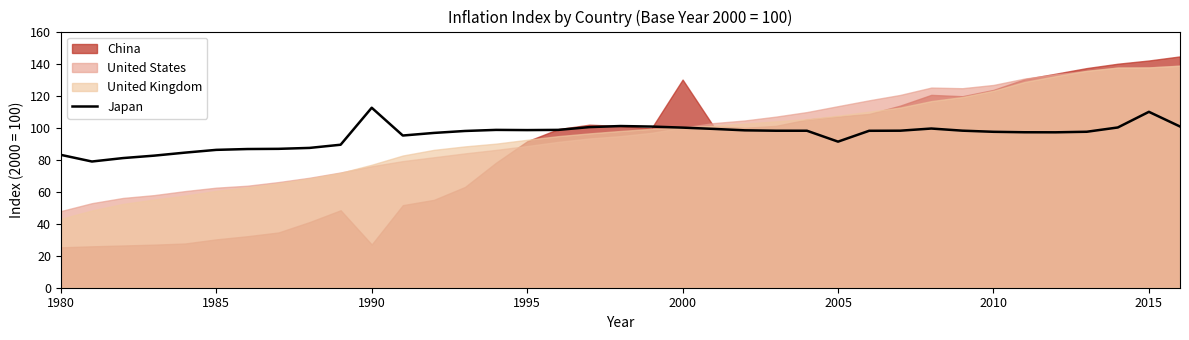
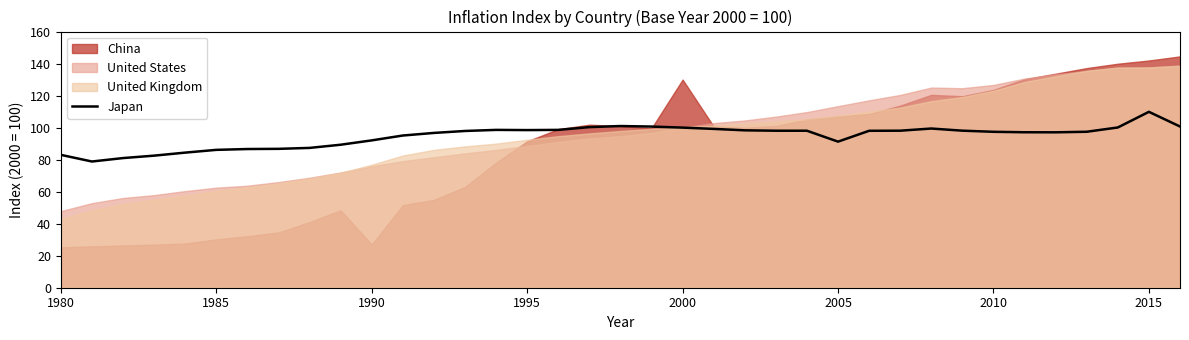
  {
    "Japan": {
      "1980": 83,
      "1985": 86,
-     "1990": 112,
+     "1990": 92,
      "1995": 98,
      "2005": 91,
      "2010": 97,
      "2015": 110
    },
    "China": {
      "1980": 25,
      "1985": 30,
      "1990": 27,
      "2000": 130,
      "2015": 142
    }
  }
